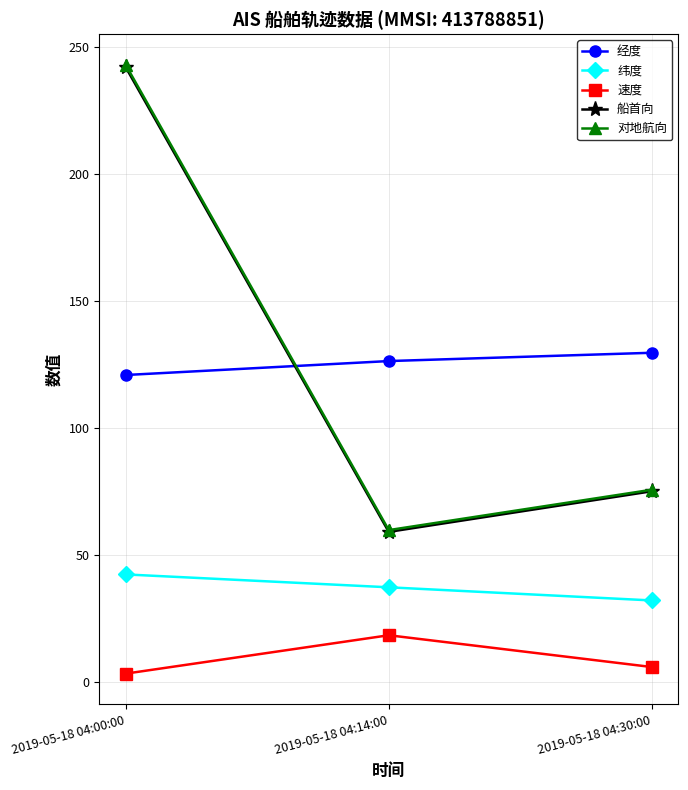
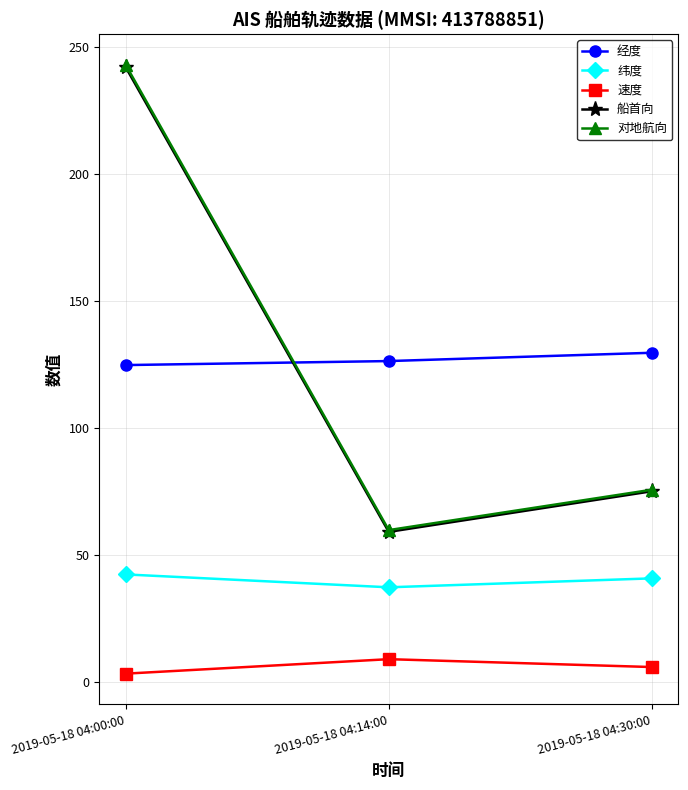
  {
    "经度": {
-     "2019-05-18 04:00:00": 121,
+     "2019-05-18 04:00:00": 125,
      "2019-05-18 04:14:00": 126,
      "2019-05-18 04:30:00": 129
    },
    "纬度": {
      "2019-05-18 04:00:00": 42,
      "2019-05-18 04:14:00": 37,
-     "2019-05-18 04:30:00": 32
+     "2019-05-18 04:30:00": 41
    },
    "速度": {
      "2019-05-18 04:00:00": 3,
-     "2019-05-18 04:14:00": 18,
+     "2019-05-18 04:14:00": 9,
      "2019-05-18 04:30:00": 6
    }
  }
